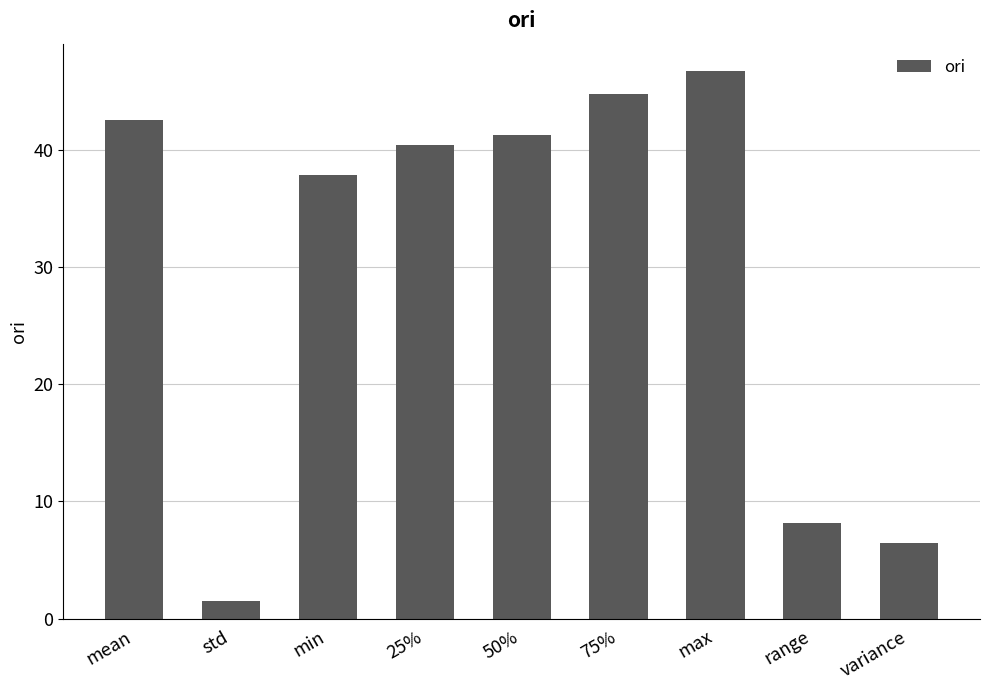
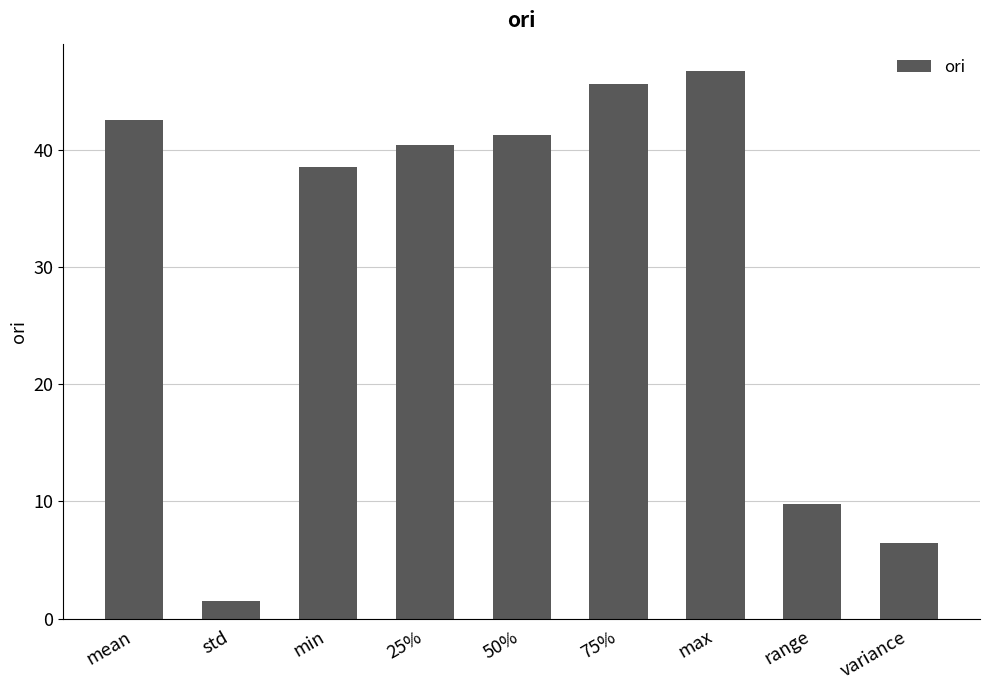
  {
    "mean": 42.6,
    "std": 1.5,
-   "min": 37.8,
+   "min": 38.5,
    "25%": 40.4,
    "50%": 41.2,
-   "75%": 44.7,
+   "75%": 45.6,
    "max": 46.7,
-   "range": 8.2,
+   "range": 9.8,
    "variance": 6.5
  }
